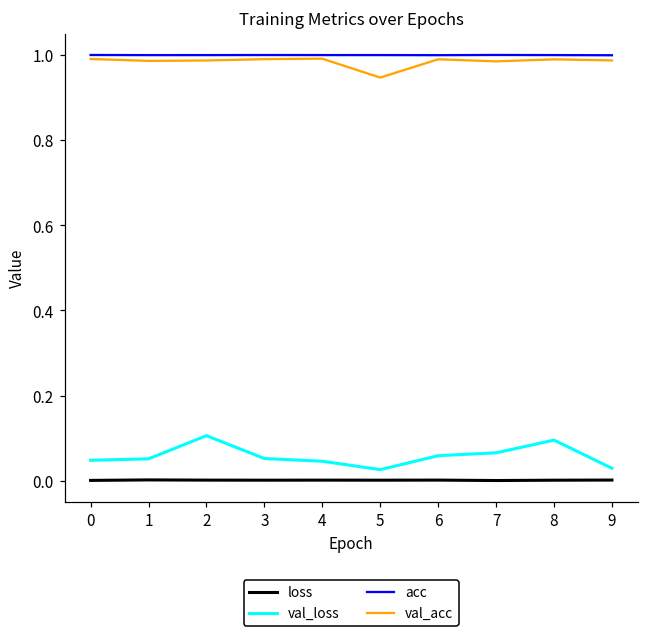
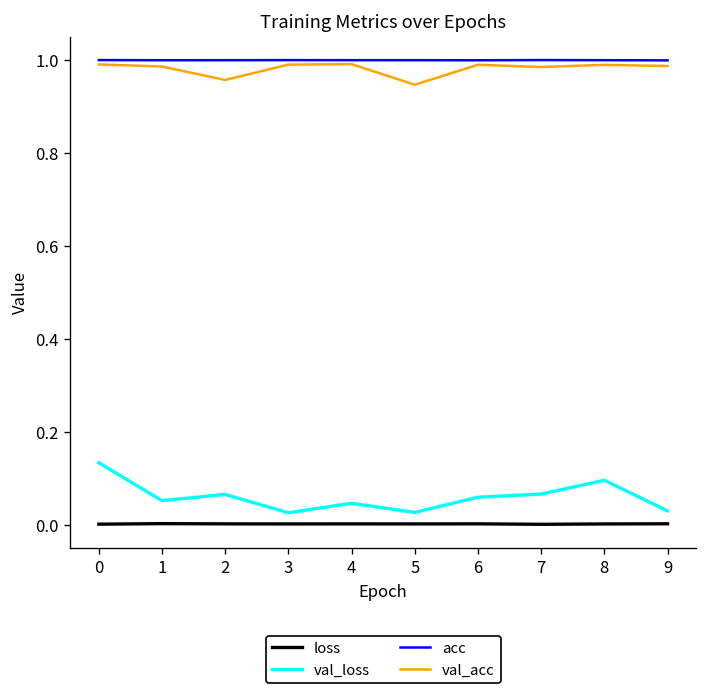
  {
    "loss": {
      "0": 0.00,
      "1": 0.00,
      "2": 0.00,
      "3": 0.00,
      "4": 0.00,
      "5": 0.00,
      "6": 0.00,
      "7": 0.00,
      "8": 0.00,
      "9": 0.00
    },
    "val_loss": {
-     "0": 0.05,
+     "0": 0.13,
      "1": 0.05,
-     "2": 0.11,
-     "3": 0.05,
+     "2": 0.07,
+     "3": 0.03,
      "4": 0.05,
      "5": 0.03,
      "6": 0.06,
      "7": 0.07,
      "8": 0.10,
      "9": 0.03
    },
    "acc": {
      "0": 1.00,
      "1": 1.00,
      "2": 1.00,
      "3": 1.00,
      "4": 1.00,
      "5": 1.00,
      "6": 1.00,
      "7": 1.00,
      "8": 1.00,
      "9": 1.00
    },
    "val_acc": {
      "0": 0.99,
      "1": 0.99,
-     "2": 0.99,
+     "2": 0.96,
      "3": 0.99,
      "4": 0.99,
      "5": 0.95,
      "6": 0.99,
      "7": 0.98,
      "8": 0.99,
      "9": 0.99
    }
  }
